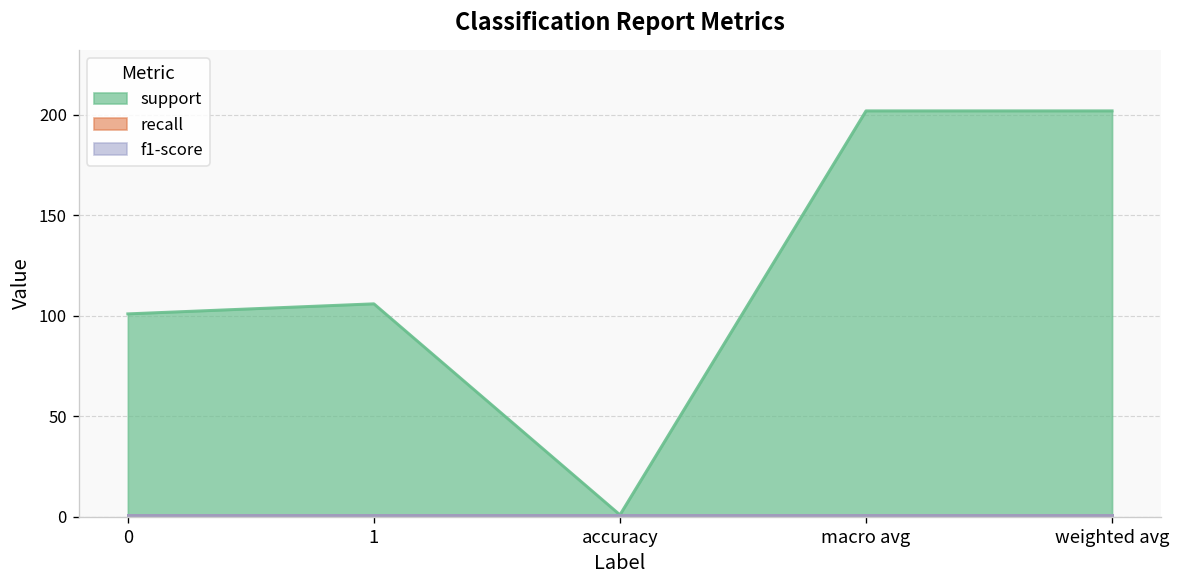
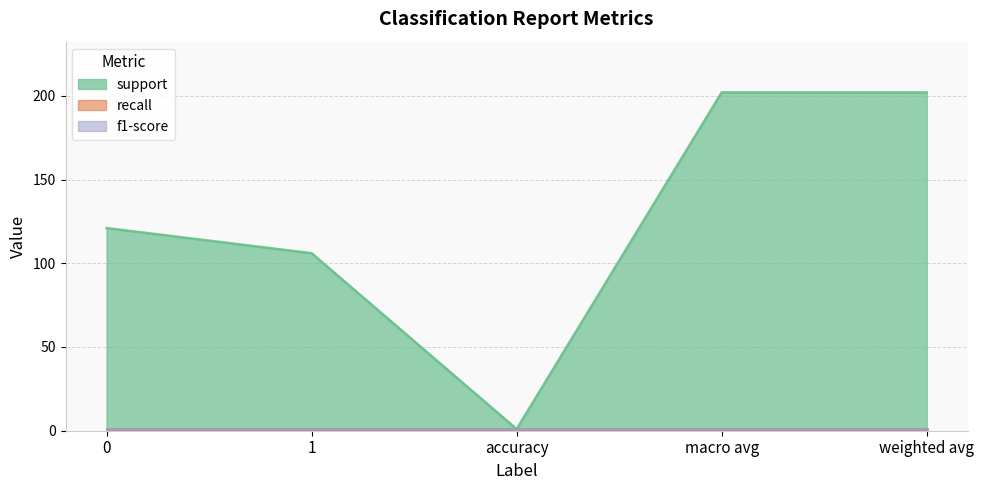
  {
    "support": {
-     "0": 101,
+     "0": 121,
      "1": 106,
      "macro avg": 202,
      "weighted avg": 202
    },
    "f1-score": {
      "0": 1,
      "1": 1,
      "macro avg": 1,
      "weighted avg": 1
    }
  }
